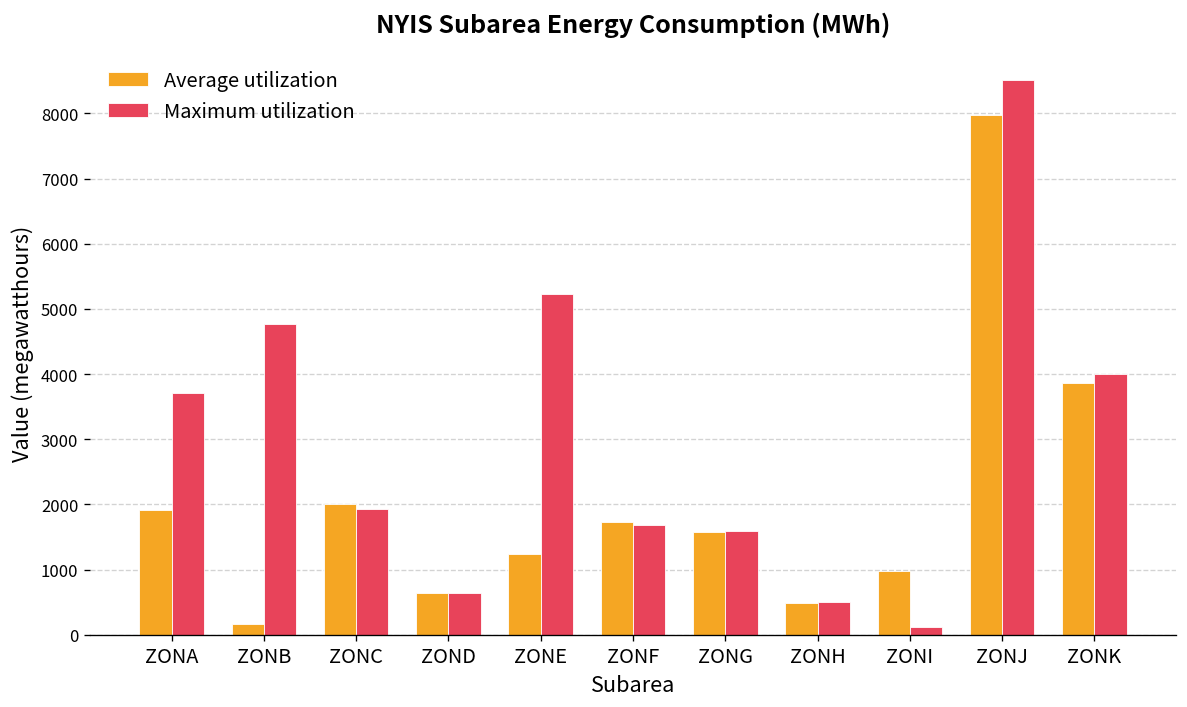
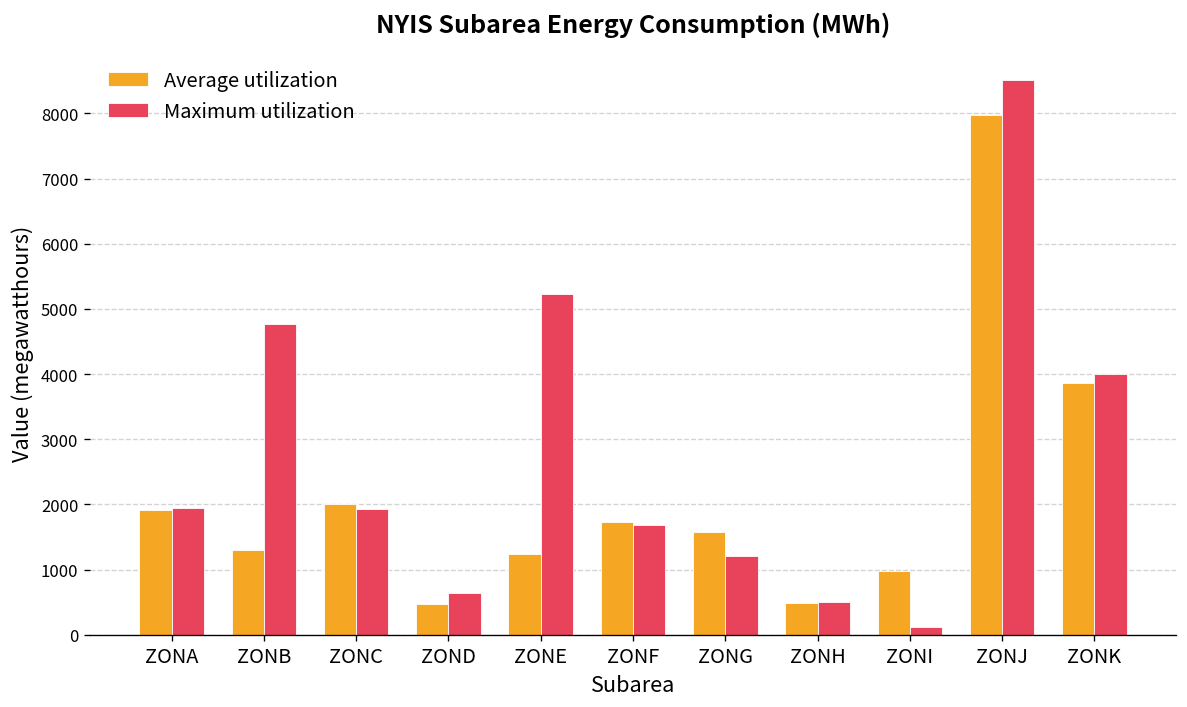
  {
    "Average utilization": {
      "ZONA": 1900,
-     "ZONB": 200,
+     "ZONB": 1300,
      "ZONC": 2000,
-     "ZOND": 600,
+     "ZOND": 500,
      "ZONE": 1200,
      "ZONF": 1700,
      "ZONG": 1600,
      "ZONH": 500,
      "ZONI": 1000,
      "ZONJ": 8000,
      "ZONK": 3900
    },
    "Maximum utilization": {
-     "ZONA": 3700,
+     "ZONA": 2000,
      "ZONB": 4800,
      "ZONC": 1900,
      "ZOND": 600,
      "ZONE": 5200,
      "ZONF": 1700,
-     "ZONG": 1600,
+     "ZONG": 1200,
      "ZONH": 500,
      "ZONI": 100,
      "ZONJ": 8500,
      "ZONK": 4000
    }
  }
